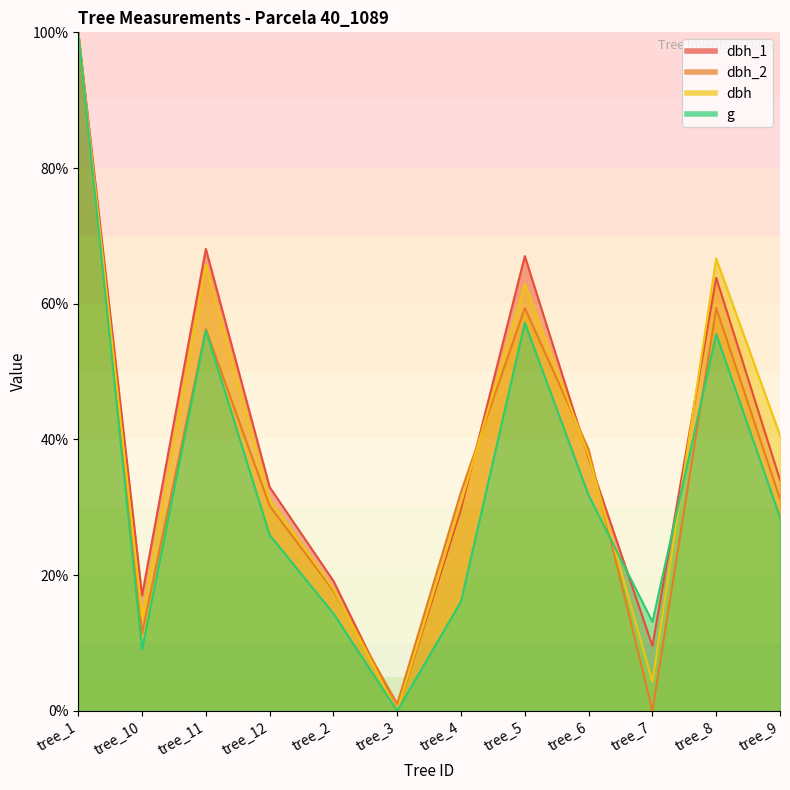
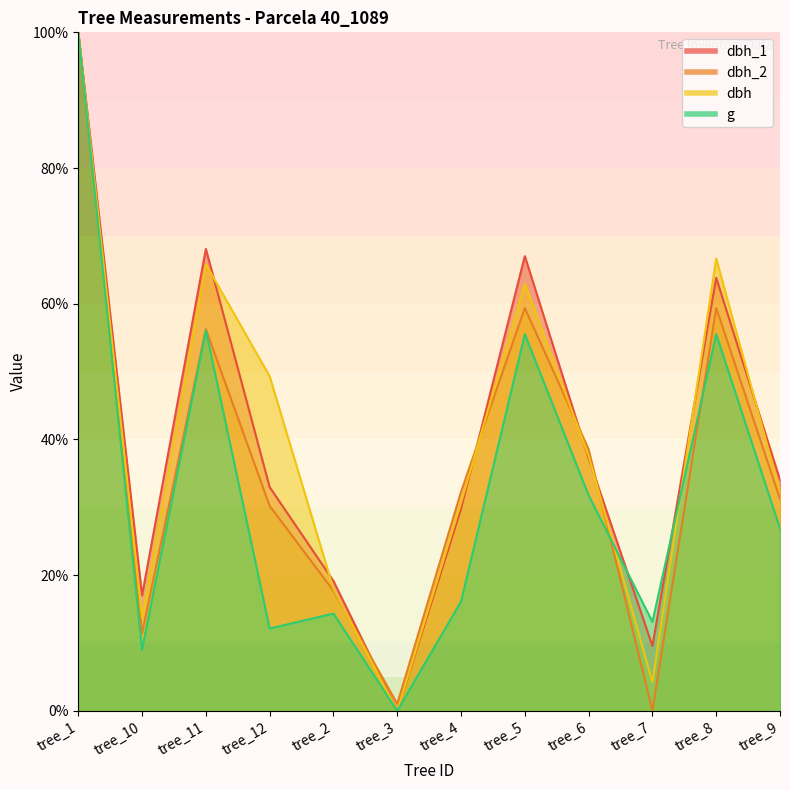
  {
    "dbh": {
      "tree_10": "14%",
      "tree_11": "66%",
-     "tree_12": "31%",
+     "tree_12": "49%",
      "tree_4": "31%",
      "tree_5": "63%",
      "tree_7": "4%",
      "tree_8": "67%",
-     "tree_9": "41%"
+     "tree_9": "32%"
    },
    "g": {
      "tree_10": "9%",
-     "tree_12": "26%",
+     "tree_12": "12%",
      "tree_2": "14%",
      "tree_4": "16%",
-     "tree_5": "57%",
+     "tree_5": "56%",
      "tree_6": "32%",
      "tree_7": "13%",
      "tree_8": "56%",
-     "tree_9": "29%"
+     "tree_9": "27%"
    }
  }
